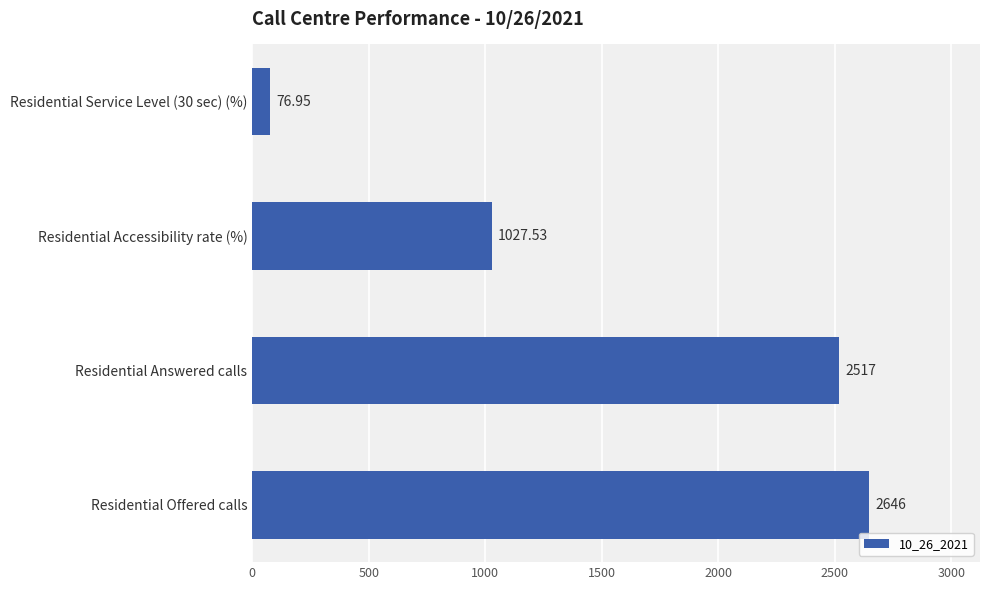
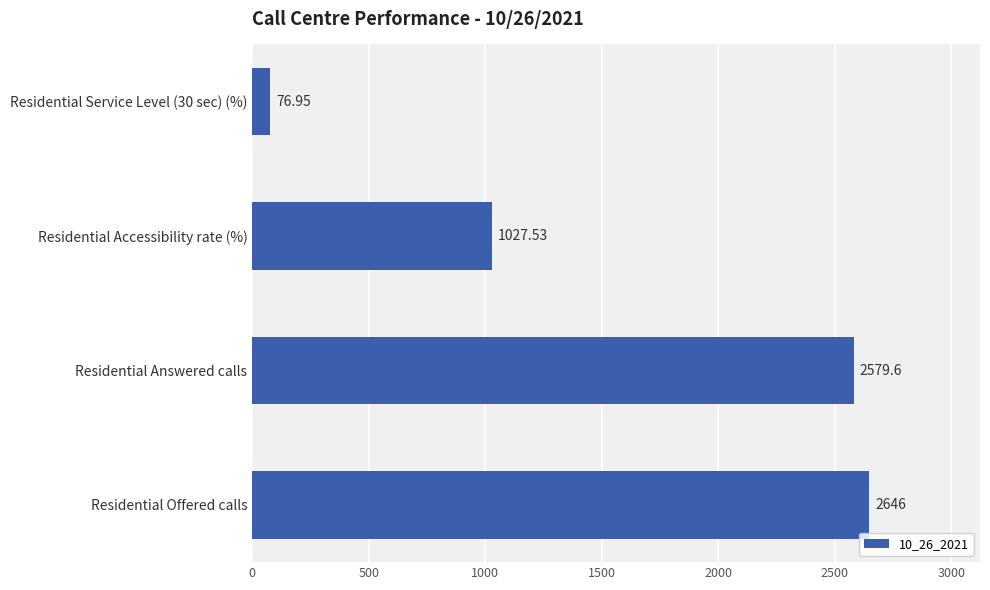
  {
    "Residential Service Level (30 sec) (%)": 76.95,
    "Residential Accessibility rate (%)": 1027.53,
-   "Residential Answered calls": 2517,
+   "Residential Answered calls": 2579.6,
    "Residential Offered calls": 2646
  }
